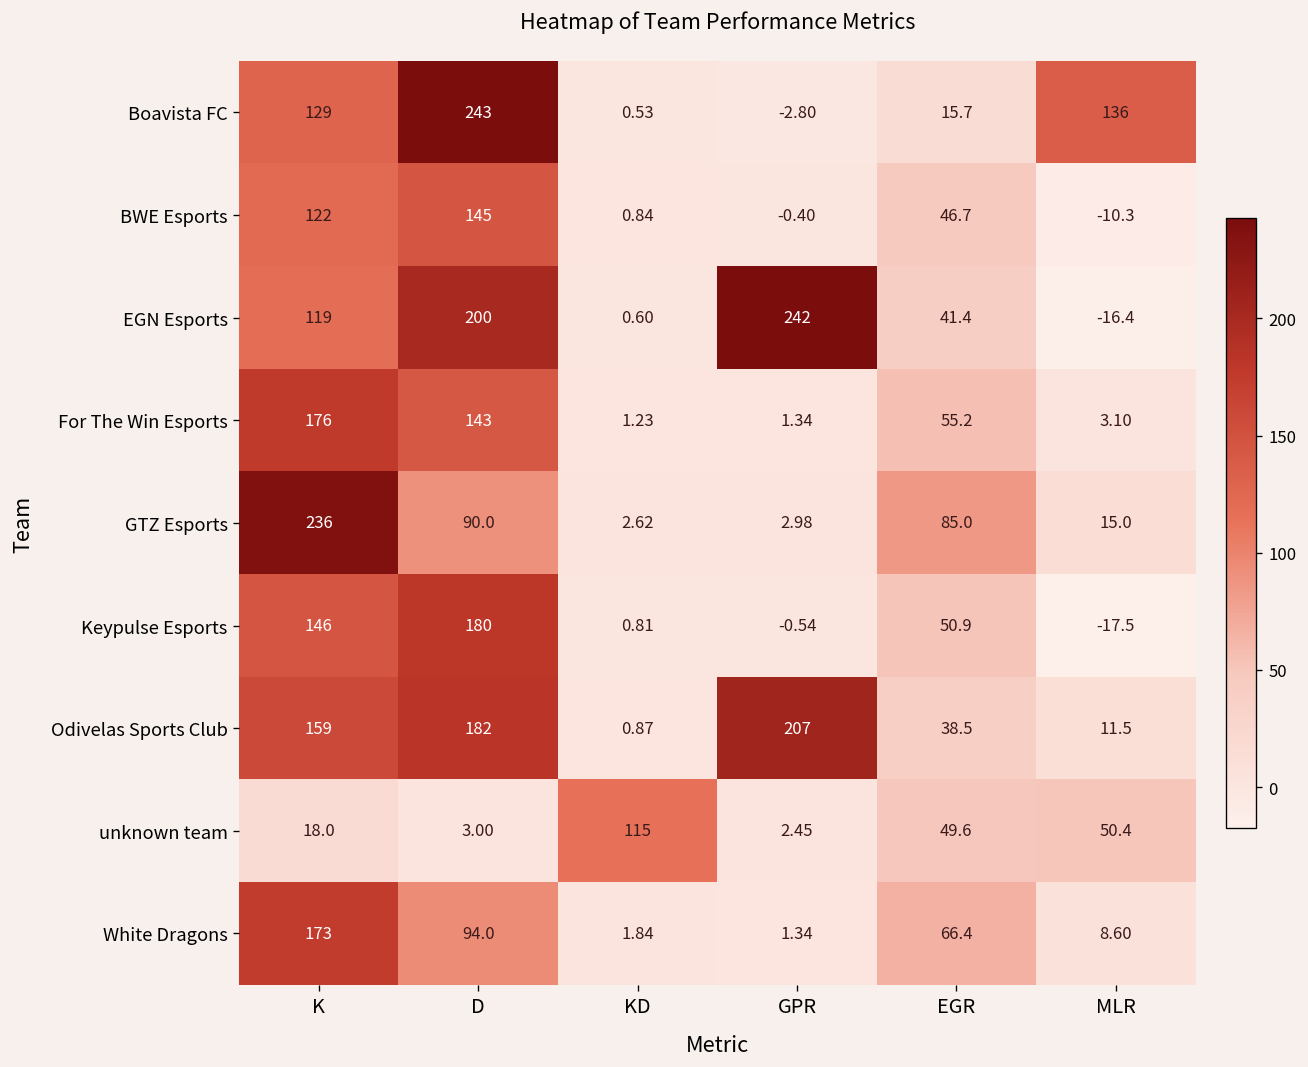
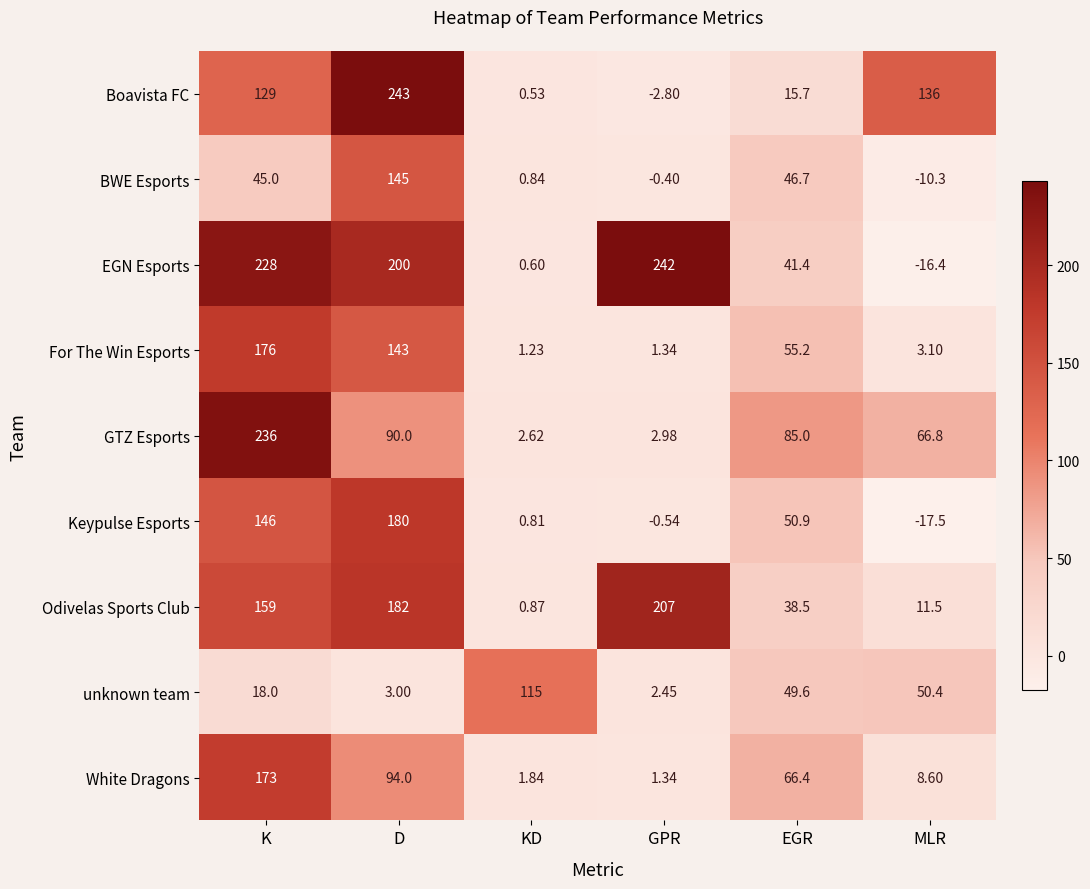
  {
    "Boavista FC": {
      "K": 129,
      "D": 243,
      "KD": 0.53,
      "GPR": -2.80,
      "EGR": 15.7,
      "MLR": 136
    },
    "BWE Esports": {
-     "K": 122,
+     "K": 45.0,
      "D": 145,
      "KD": 0.84,
      "GPR": -0.40,
      "EGR": 46.7,
      "MLR": -10.3
    },
    "EGN Esports": {
-     "K": 119,
+     "K": 228,
      "D": 200,
      "KD": 0.60,
      "GPR": 242,
      "EGR": 41.4,
      "MLR": -16.4
    },
    "For The Win Esports": {
      "K": 176,
      "D": 143,
      "KD": 1.23,
      "GPR": 1.34,
      "EGR": 55.2,
      "MLR": 3.10
    },
    "GTZ Esports": {
      "K": 236,
      "D": 90.0,
      "KD": 2.62,
      "GPR": 2.98,
      "EGR": 85.0,
-     "MLR": 15.0
+     "MLR": 66.8
    },
    "Keypulse Esports": {
      "K": 146,
      "D": 180,
      "KD": 0.81,
      "GPR": -0.54,
      "EGR": 50.9,
      "MLR": -17.5
    },
    "Odivelas Sports Club": {
      "K": 159,
      "D": 182,
      "KD": 0.87,
      "GPR": 207,
      "EGR": 38.5,
      "MLR": 11.5
    },
    "unknown team": {
      "K": 18.0,
      "D": 3.00,
      "KD": 115,
      "GPR": 2.45,
      "EGR": 49.6,
      "MLR": 50.4
    },
    "White Dragons": {
      "K": 173,
      "D": 94.0,
      "KD": 1.84,
      "GPR": 1.34,
      "EGR": 66.4,
      "MLR": 8.60
    }
  }
